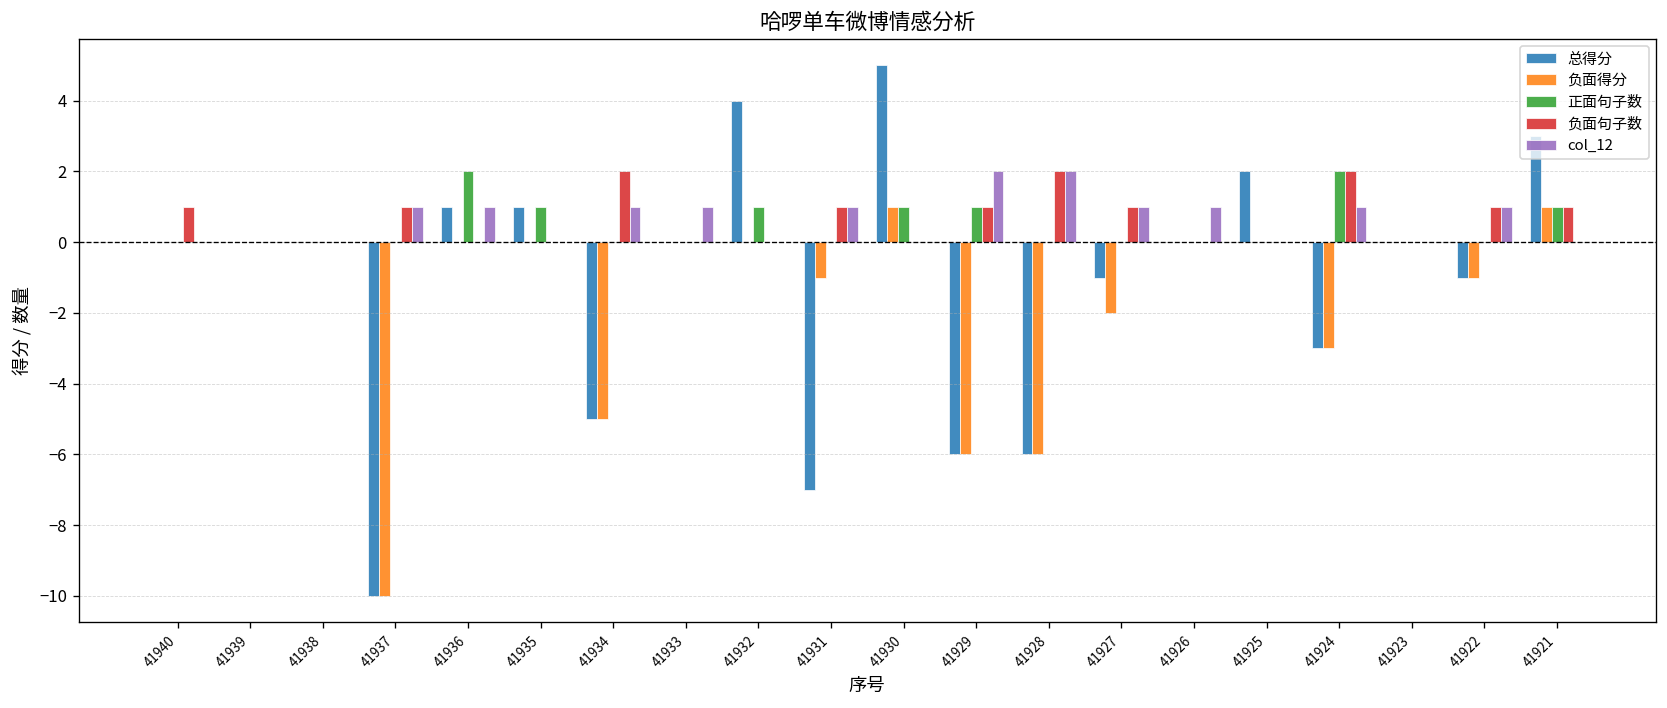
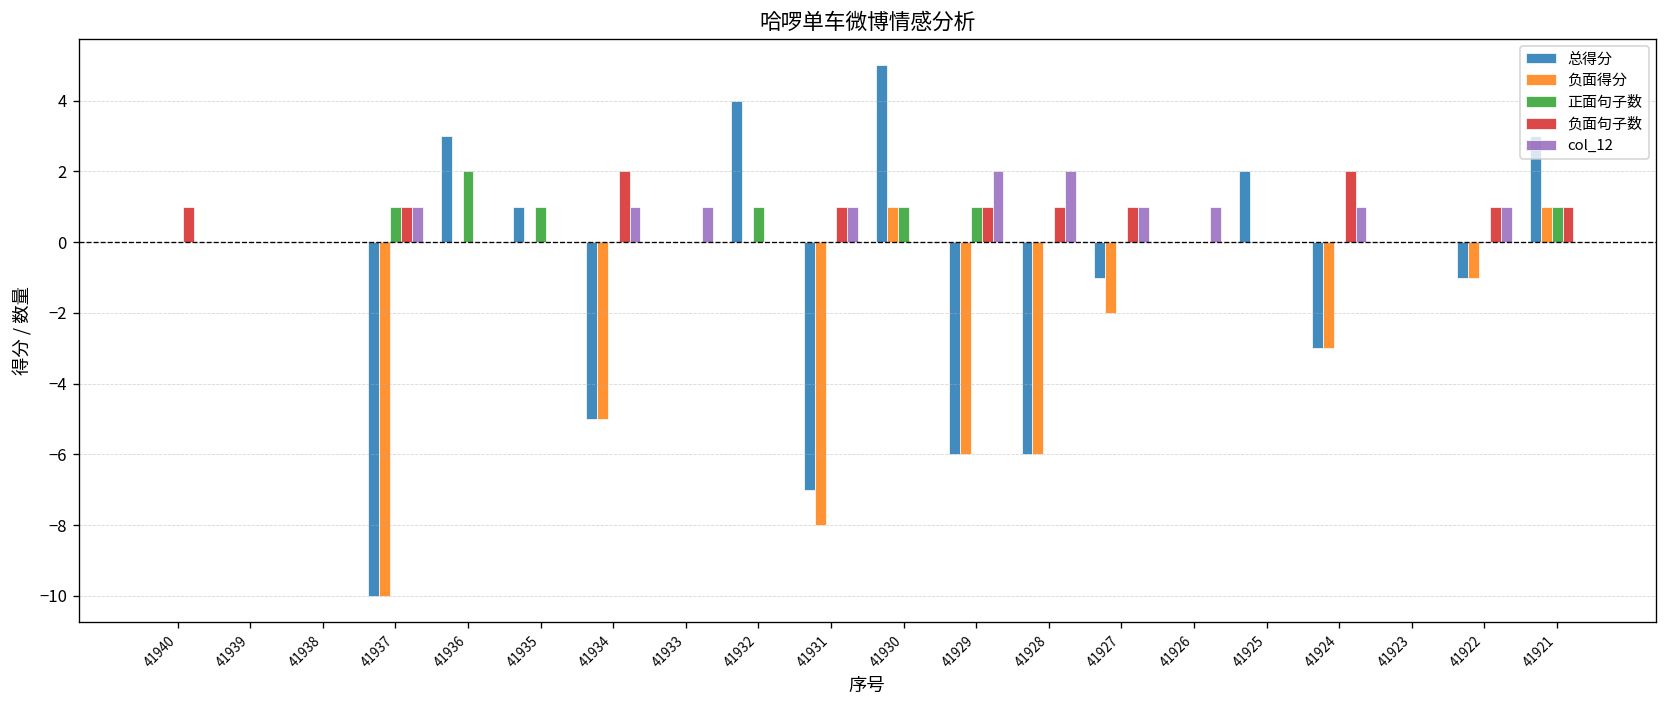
  {
    "总得分": {
      "41940": 0,
      "41939": 0,
      "41938": 0,
      "41937": -10,
-     "41936": 1,
+     "41936": 3,
      "41935": 1,
      "41934": -5,
      "41933": 0,
      "41932": 4,
      "41931": -7,
      "41930": 5,
      "41929": -6,
      "41928": -6,
      "41927": -1,
      "41926": 0,
      "41925": 2,
      "41924": -3,
      "41923": 0,
      "41922": -1
    },
    "负面得分": {
      "41940": 0,
      "41939": 0,
      "41938": 0,
      "41937": -10,
      "41936": 0,
      "41935": 0,
      "41934": -5,
      "41933": 0,
      "41932": 0,
-     "41931": -1,
+     "41931": -8,
      "41930": 1,
      "41929": -6,
      "41928": -6,
      "41927": -2,
      "41926": 0,
      "41925": 0,
      "41924": -3,
      "41923": 0,
      "41922": -1,
      "41921": 1
    },
    "正面句子数": {
      "41940": 0,
      "41939": 0,
      "41938": 0,
-     "41937": 0,
+     "41937": 1,
      "41936": 2,
      "41935": 1,
      "41934": 0,
      "41933": 0,
      "41932": 1,
      "41931": 0,
      "41930": 1,
      "41929": 1,
      "41928": 0,
      "41927": 0,
      "41926": 0,
      "41925": 0,
-     "41924": 2,
+     "41924": 0,
      "41923": 0,
      "41922": 0,
      "41921": 1
    },
    "负面句子数": {
      "41940": 1,
      "41939": 0,
      "41938": 0,
      "41937": 1,
      "41936": 0,
      "41935": 0,
      "41934": 2,
      "41933": 0,
      "41932": 0,
      "41931": 1,
      "41930": 0,
      "41929": 1,
-     "41928": 2,
+     "41928": 1,
      "41927": 1,
      "41926": 0,
      "41925": 0,
      "41924": 2,
      "41923": 0,
      "41922": 1,
      "41921": 1
    },
    "col_12": {
      "41940": 0,
      "41939": 0,
      "41938": 0,
      "41937": 1,
-     "41936": 1,
+     "41936": 0,
      "41935": 0,
      "41934": 1,
      "41933": 1,
      "41932": 0,
      "41931": 1,
      "41930": 0,
      "41929": 2,
      "41928": 2,
      "41927": 1,
      "41926": 1,
      "41925": 0,
      "41924": 1,
      "41923": 0,
      "41922": 1,
      "41921": 0
    }
  }
